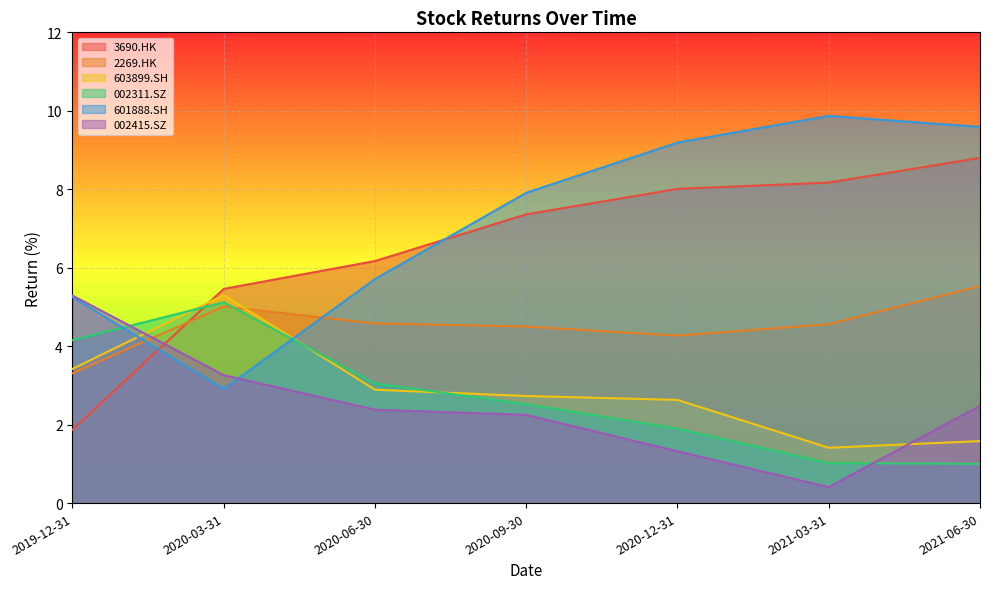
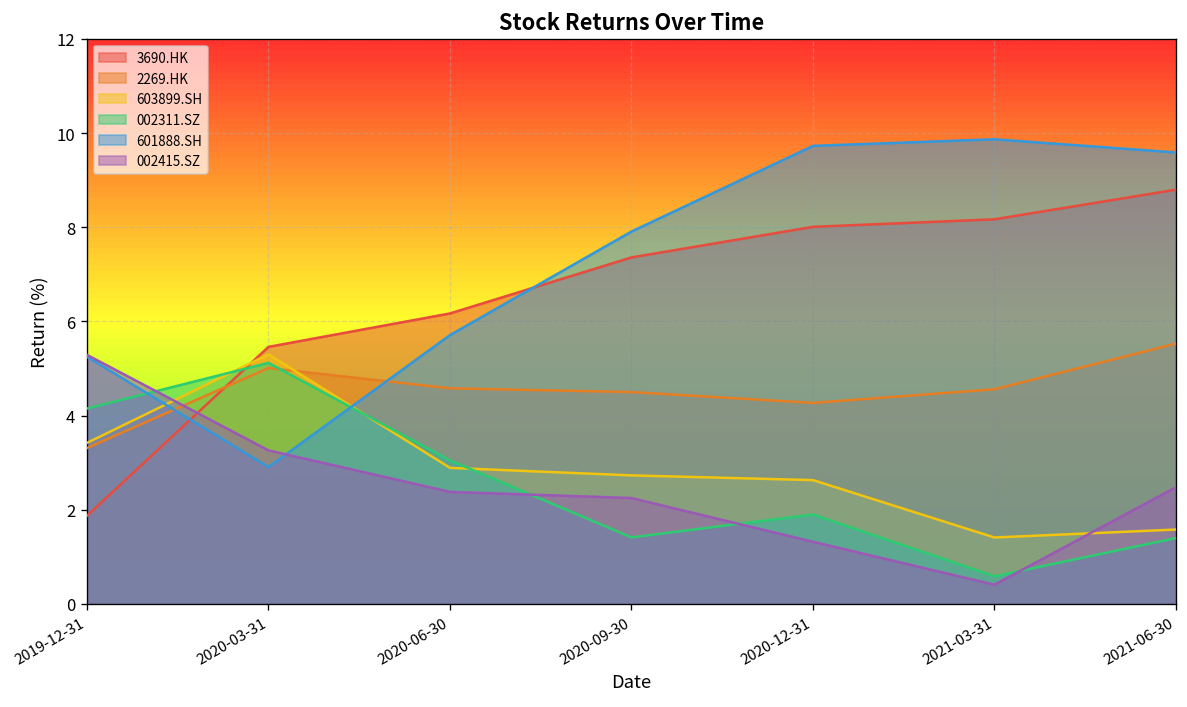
  {
    "002311.SZ": {
      "2019-12-31": 4.2,
      "2020-03-31": 5.1,
      "2020-06-30": 3.1,
-     "2020-09-30": 2.5,
+     "2020-09-30": 1.4,
      "2020-12-31": 1.9,
-     "2021-03-31": 1.0,
-     "2021-06-30": 1.0
+     "2021-03-31": 0.6,
+     "2021-06-30": 1.4
    },
    "601888.SH": {
      "2020-03-31": 2.9,
      "2020-06-30": 5.7,
      "2020-09-30": 7.9,
-     "2020-12-31": 9.2,
+     "2020-12-31": 9.7,
      "2021-03-31": 9.9,
      "2021-06-30": 9.6
    },
    "002415.SZ": {
      "2020-03-31": 3.3,
      "2020-06-30": 2.4,
      "2020-09-30": 2.2,
      "2020-12-31": 1.3,
      "2021-03-31": 0.4,
      "2021-06-30": 2.5
    }
  }
